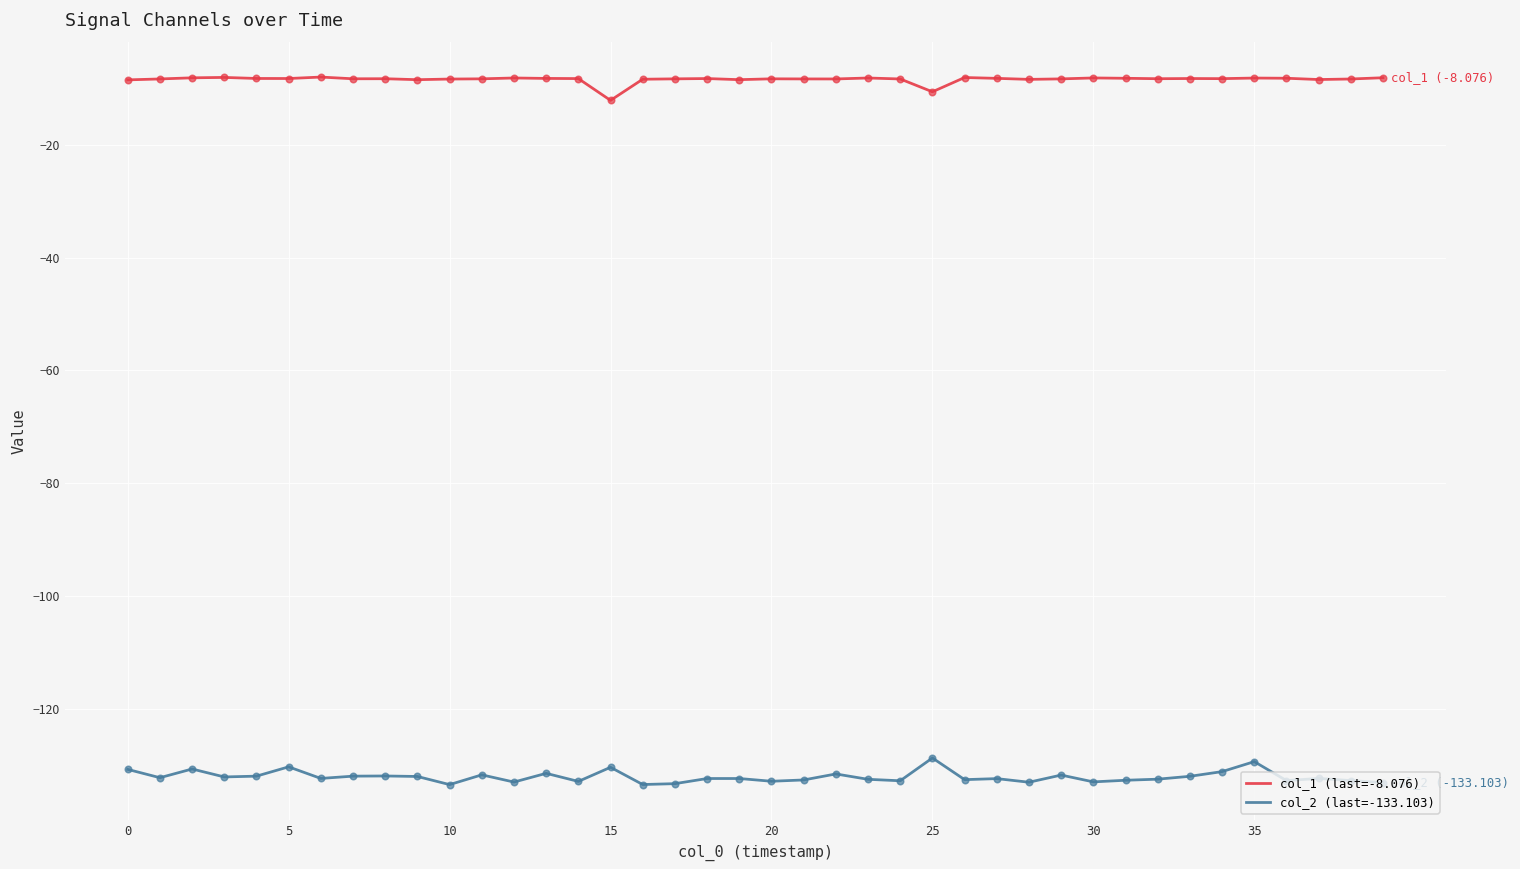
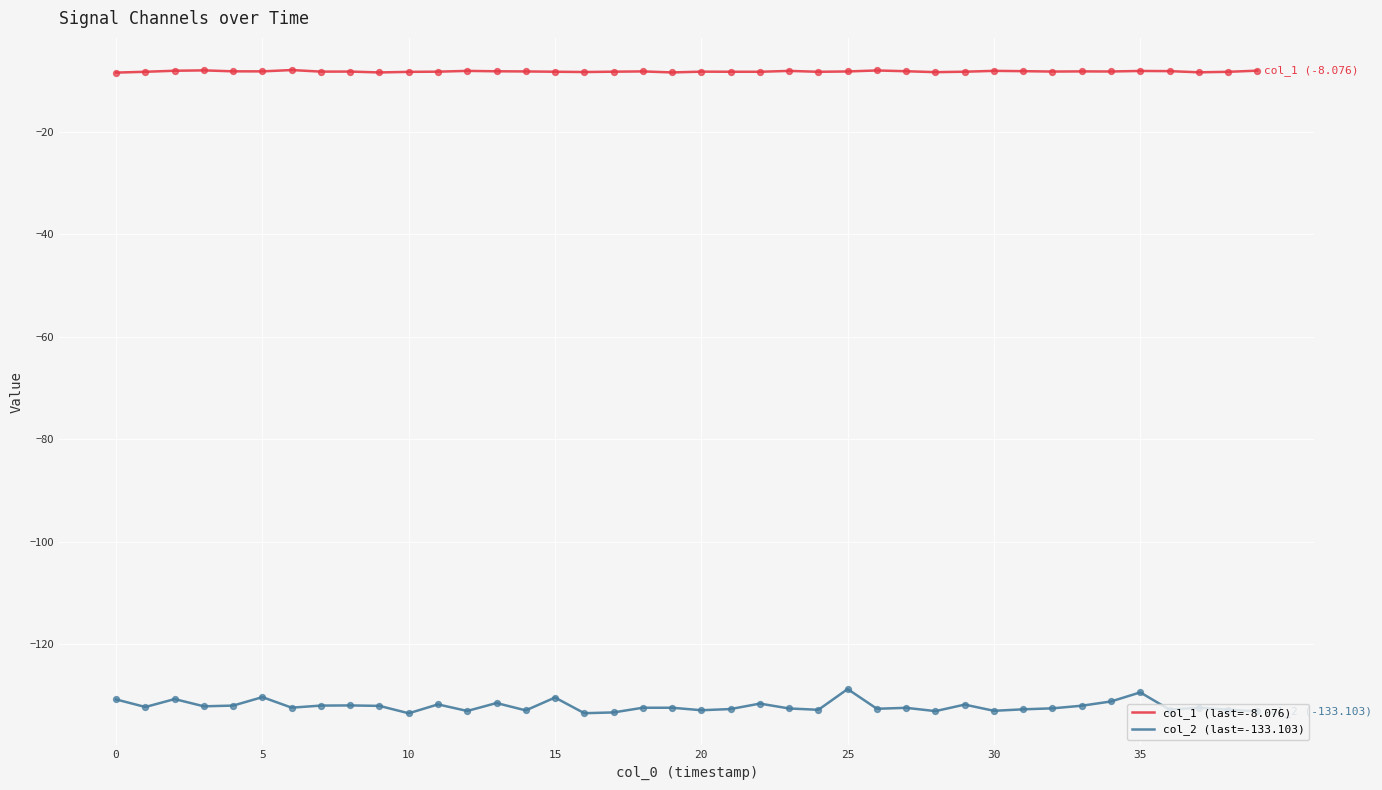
  {
    "col_1 (last=-8.076)": {
      "0": -8,
      "5": -8,
      "10": -8,
-     "15": -12,
+     "15": -8,
      "20": -8,
-     "25": -11,
+     "25": -8,
      "30": -8,
      "35": -8
    },
    "col_2 (last=-133.103)": {
      "0": -131,
      "5": -130,
      "10": -133,
      "15": -130,
      "20": -133,
      "25": -129,
      "30": -133,
      "35": -129
    }
  }
